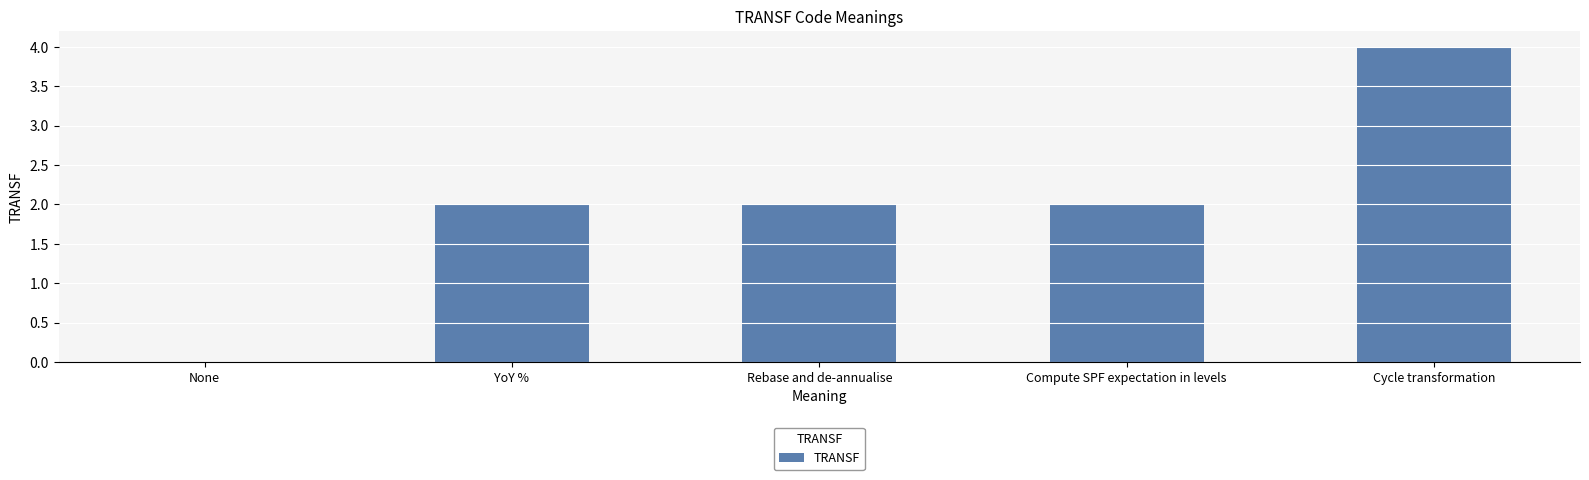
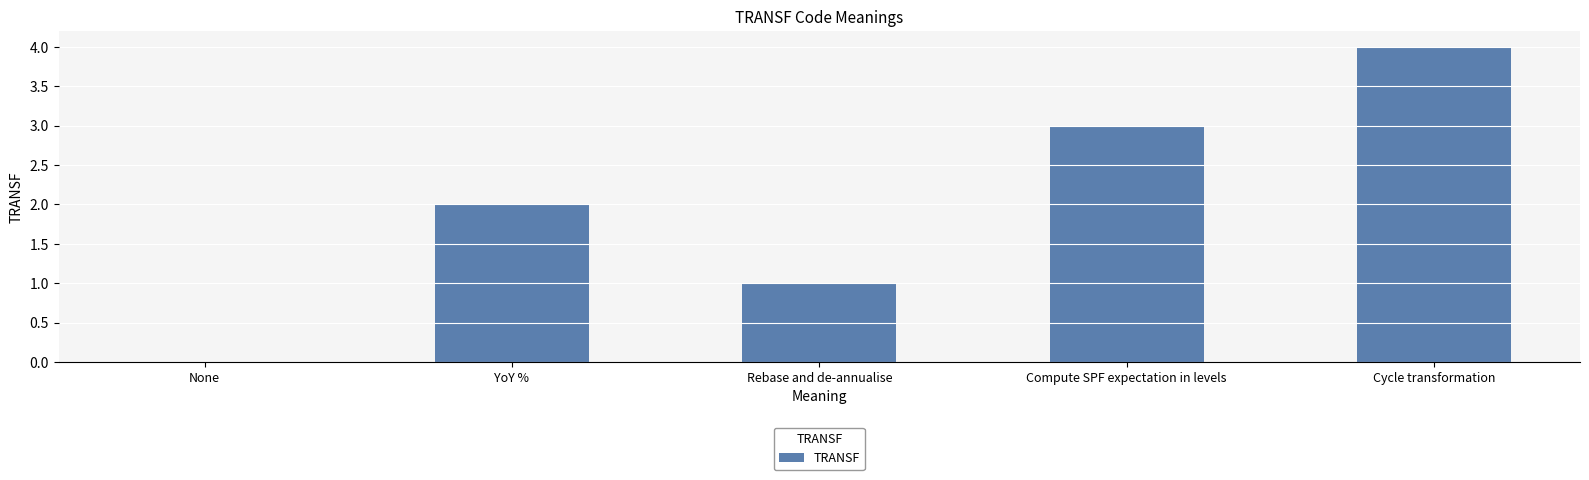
  {
    "None": 0,
    "YoY %": 2,
-   "Rebase and de-annualise": 2,
-   "Compute SPF expectation in levels": 2,
+   "Rebase and de-annualise": 1,
+   "Compute SPF expectation in levels": 3,
    "Cycle transformation": 4
  }
